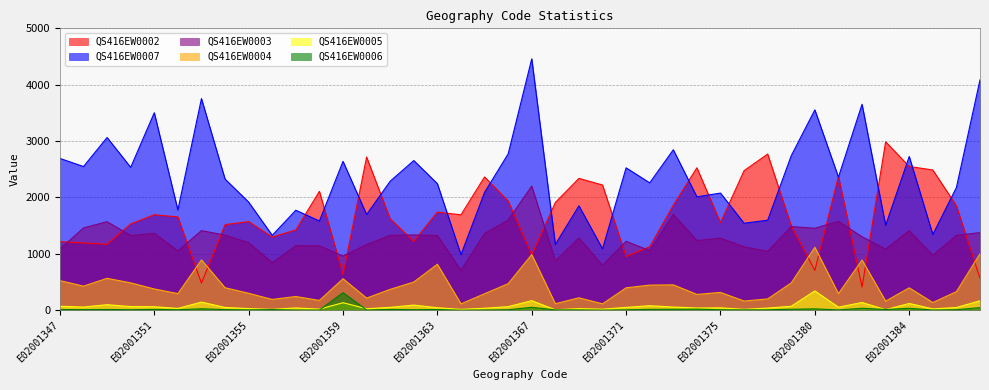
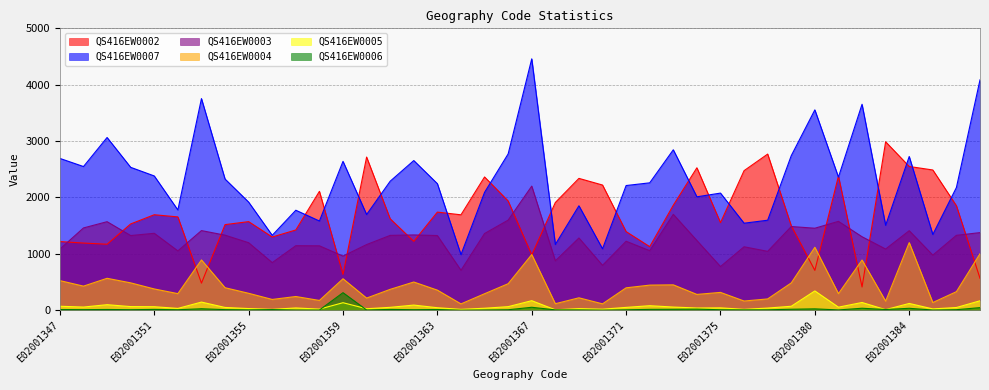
  {
    "QS416EW0002": {
      "E02001347": 1200,
      "E02001351": 1700,
      "E02001355": 1600,
      "E02001359": 600,
      "E02001363": 1700,
-     "E02001371": 1000,
+     "E02001371": 1400,
      "E02001375": 1600,
      "E02001380": 700,
      "E02001384": 2600
    },
    "QS416EW0007": {
      "E02001347": 2700,
-     "E02001351": 3500,
+     "E02001351": 2400,
      "E02001355": 1900,
      "E02001359": 2600,
      "E02001363": 2200,
      "E02001367": 4500,
-     "E02001371": 2500,
+     "E02001371": 2200,
      "E02001375": 2100,
      "E02001380": 3600,
      "E02001384": 2700
    },
    "QS416EW0003": {
      "E02001347": 1100,
      "E02001351": 1400,
      "E02001355": 1200,
      "E02001359": 1000,
      "E02001363": 1300,
      "E02001367": 2200,
      "E02001371": 1200,
-     "E02001375": 1300,
+     "E02001375": 800,
      "E02001380": 1500,
      "E02001384": 1400
    },
    "QS416EW0004": {
      "E02001347": 500,
      "E02001351": 400,
      "E02001355": 300,
      "E02001359": 600,
-     "E02001363": 800,
+     "E02001363": 400,
      "E02001371": 400,
      "E02001375": 300,
      "E02001380": 1100,
-     "E02001384": 400
+     "E02001384": 1200
    },
    "QS416EW0005": {
      "E02001347": 100,
      "E02001351": 100,
      "E02001359": 100,
      "E02001367": 200,
      "E02001380": 300,
      "E02001384": 100
    },
    "QS416EW0006": {
      "E02001347": 0,
      "E02001351": 0,
      "E02001359": 300,
      "E02001367": 100,
      "E02001380": 0,
      "E02001384": 0
    }
  }
